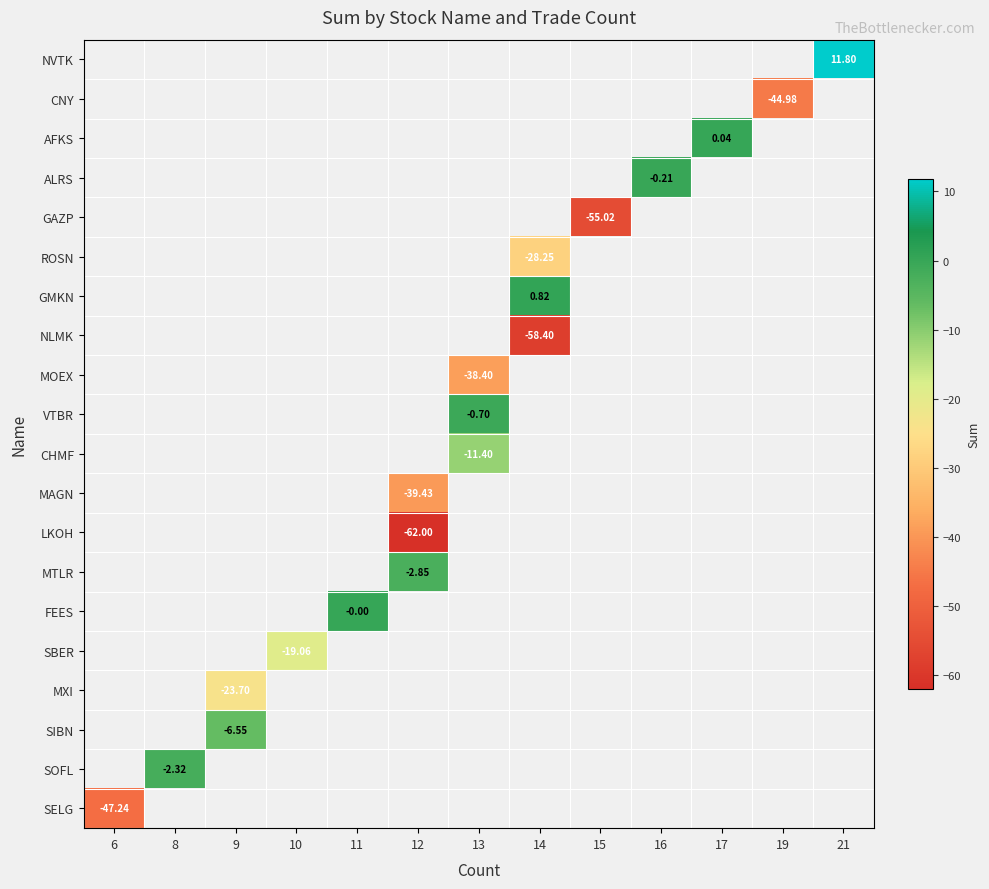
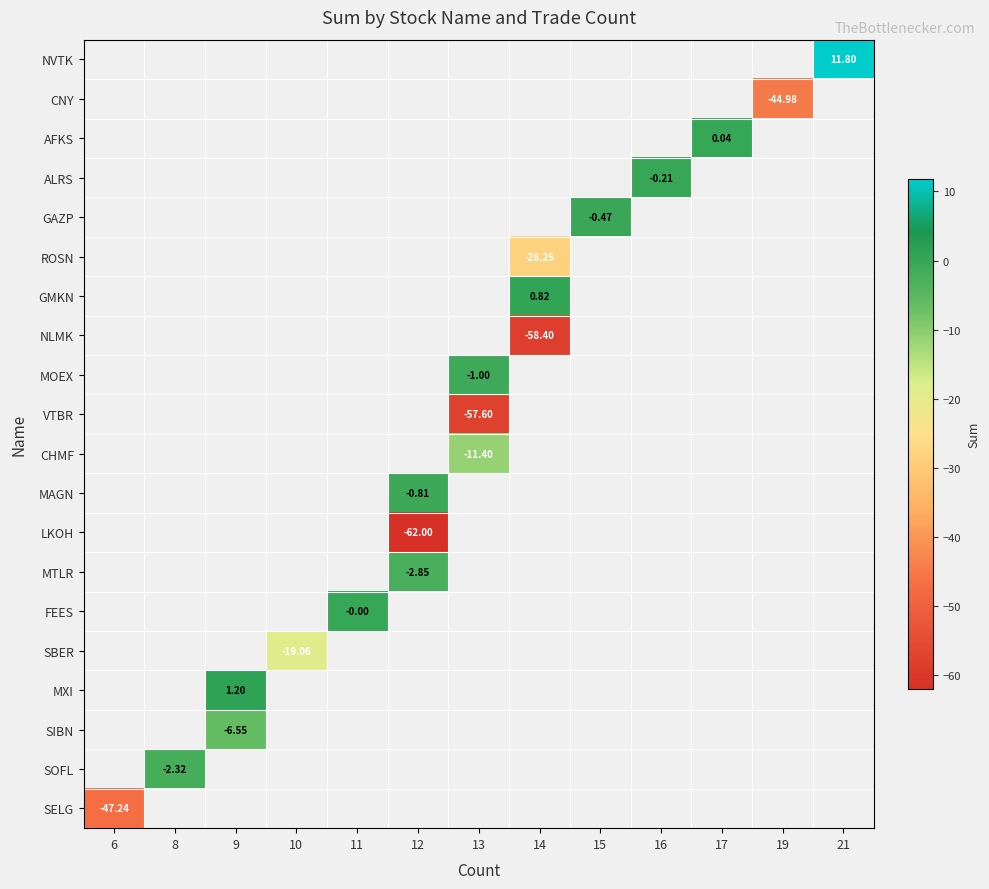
  {
    "NVTK": {
      "21": 11.80
    },
    "CNY": {
      "19": -44.98
    },
    "AFKS": {
      "17": 0.04
    },
    "ALRS": {
      "16": -0.21
    },
    "GAZP": {
-     "15": -55.02
+     "15": -0.47
    },
    "ROSN": {
      "14": -28.25
    },
    "GMKN": {
      "14": 0.82
    },
    "NLMK": {
      "14": -58.40
    },
    "MOEX": {
-     "13": -38.40
+     "13": -1.00
    },
    "VTBR": {
-     "13": -0.70
+     "13": -57.60
    },
    "CHMF": {
      "13": -11.40
    },
    "MAGN": {
-     "12": -39.43
+     "12": -0.81
    },
    "LKOH": {
      "12": -62.00
    },
    "MTLR": {
      "12": -2.85
    },
    "FEES": {
      "11": -0.00
    },
    "SBER": {
      "10": -19.06
    },
    "MXI": {
-     "9": -23.70
+     "9": 1.20
    },
    "SIBN": {
      "9": -6.55
    },
    "SOFL": {
      "8": -2.32
    },
    "SELG": {
      "6": -47.24
    }
  }
